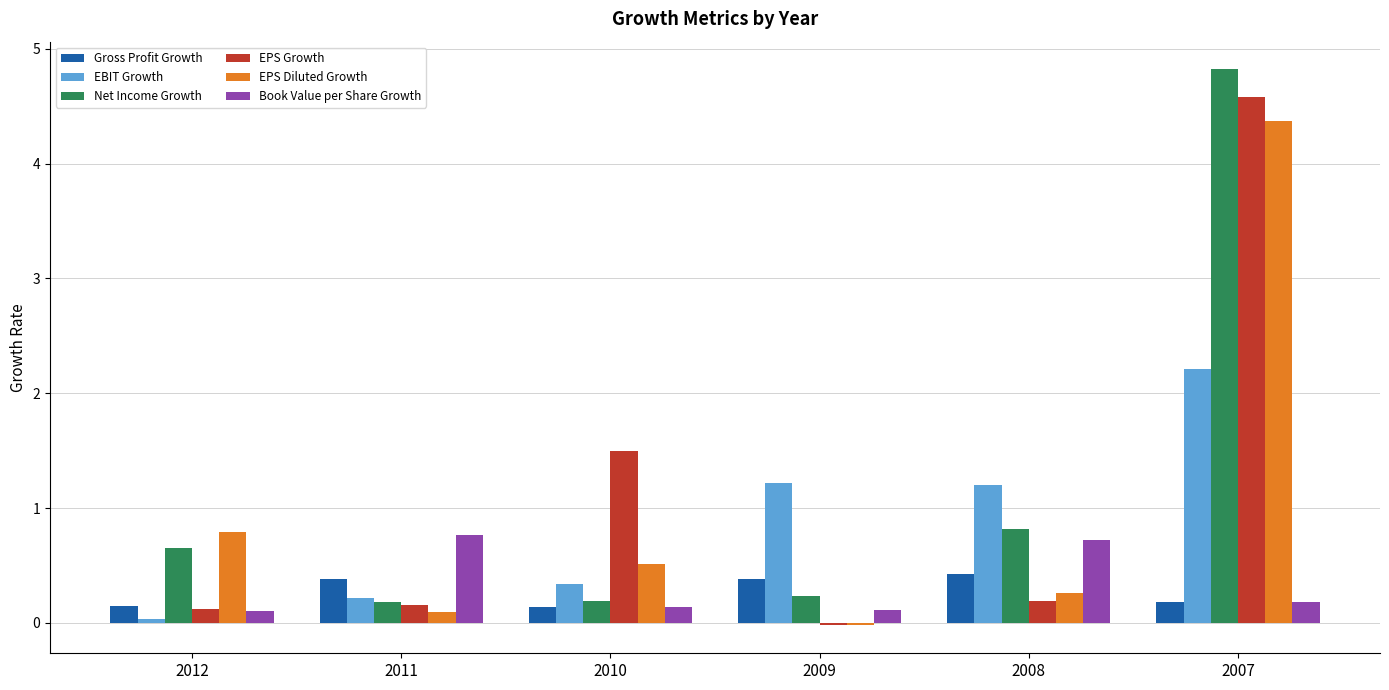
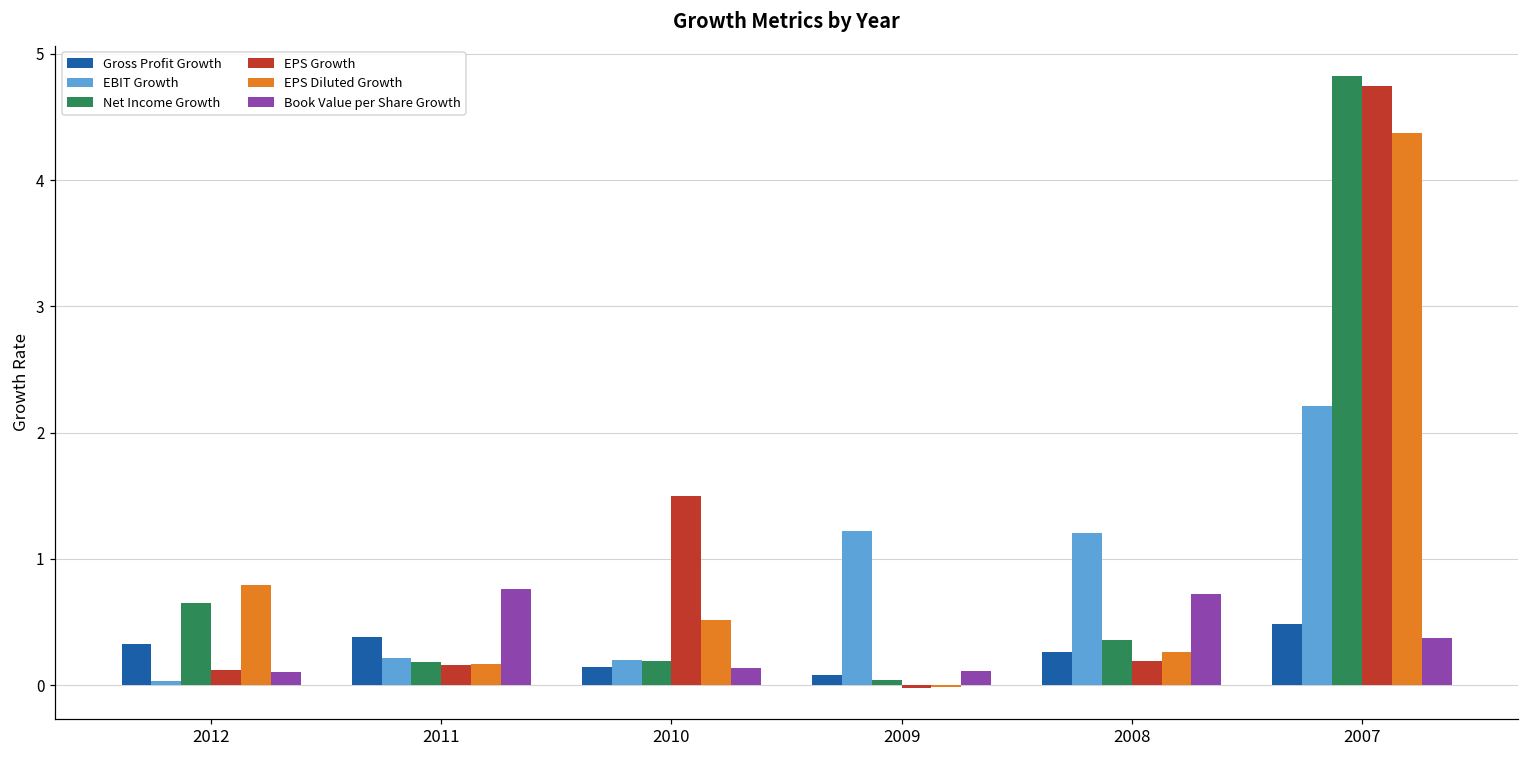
  {
    "Gross Profit Growth": {
-     "2012": 0.15,
+     "2012": 0.33,
      "2011": 0.38,
      "2010": 0.14,
-     "2009": 0.39,
-     "2008": 0.42,
-     "2007": 0.18
+     "2009": 0.08,
+     "2008": 0.26,
+     "2007": 0.49
    },
    "EBIT Growth": {
      "2012": 0.03,
      "2011": 0.21,
-     "2010": 0.34,
+     "2010": 0.20,
      "2009": 1.22,
      "2008": 1.20,
      "2007": 2.21
    },
    "Net Income Growth": {
      "2012": 0.65,
      "2011": 0.18,
      "2010": 0.19,
-     "2009": 0.24,
-     "2008": 0.82,
+     "2009": 0.04,
+     "2008": 0.36,
      "2007": 4.82
    },
    "EPS Growth": {
      "2012": 0.12,
      "2011": 0.16,
      "2010": 1.50,
      "2009": -0.02,
      "2008": 0.19,
-     "2007": 4.58
+     "2007": 4.74
    },
    "EPS Diluted Growth": {
      "2012": 0.79,
-     "2011": 0.09,
+     "2011": 0.16,
      "2010": 0.51,
      "2008": 0.26,
      "2007": 4.37
    },
    "Book Value per Share Growth": {
      "2012": 0.10,
      "2011": 0.76,
      "2010": 0.14,
      "2009": 0.11,
      "2008": 0.73,
-     "2007": 0.18
+     "2007": 0.37
    }
  }
